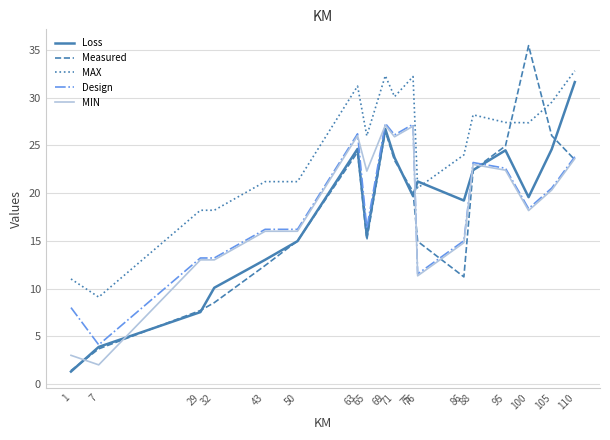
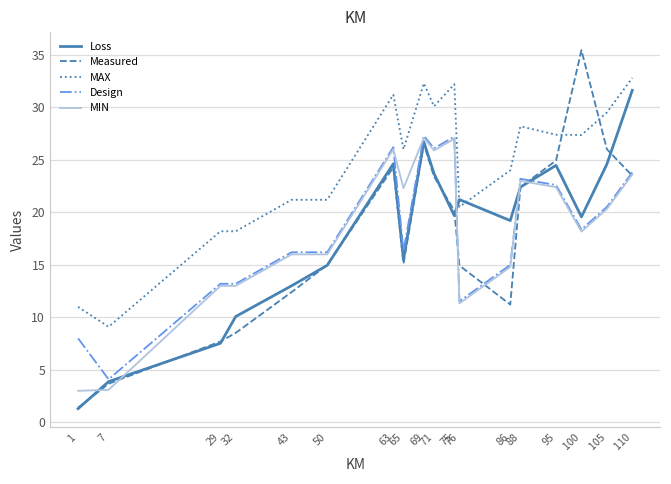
  {
    "Design": {
      "1": 8,
      "65": 16
    },
    "MIN": {
      "1": 3,
-     "7": 2,
+     "7": 3,
      "65": 22
    }
  }
